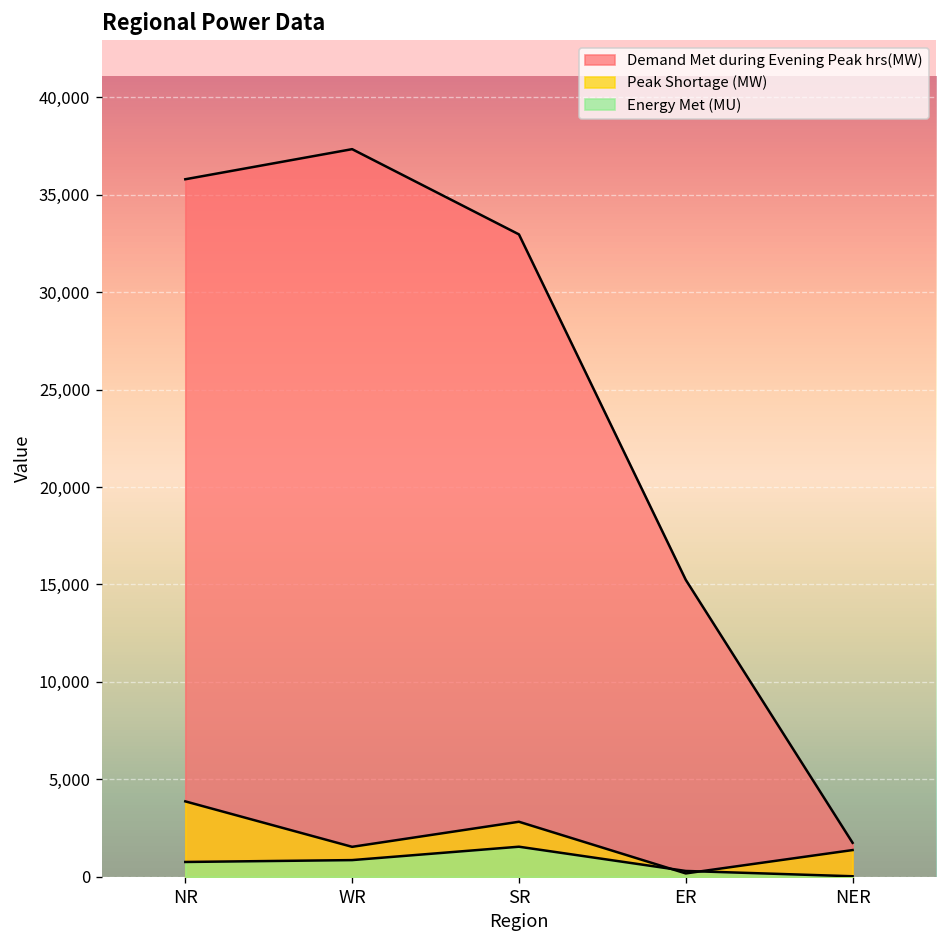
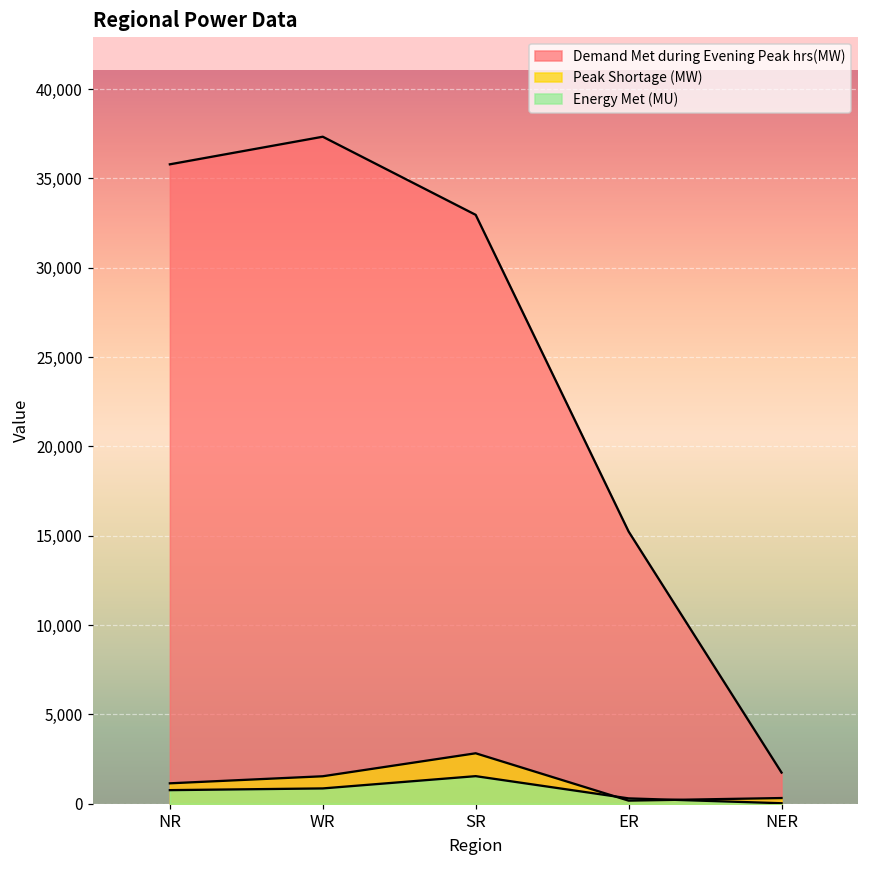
  {
    "Demand Met during Evening Peak hrs(MW)": {
      "NR": "35,800",
      "WR": "37,300",
      "SR": "33,000",
      "ER": "15,200",
      "NER": "1,700"
    },
    "Peak Shortage (MW)": {
-     "NR": "3,900",
+     "NR": "1,100",
      "WR": "1,500",
      "SR": "2,800",
-     "NER": "1,400"
+     "NER": "300"
    },
    "Energy Met (MU)": {
      "NR": "800",
      "WR": "900",
      "SR": "1,500",
      "NER": "0"
    }
  }
